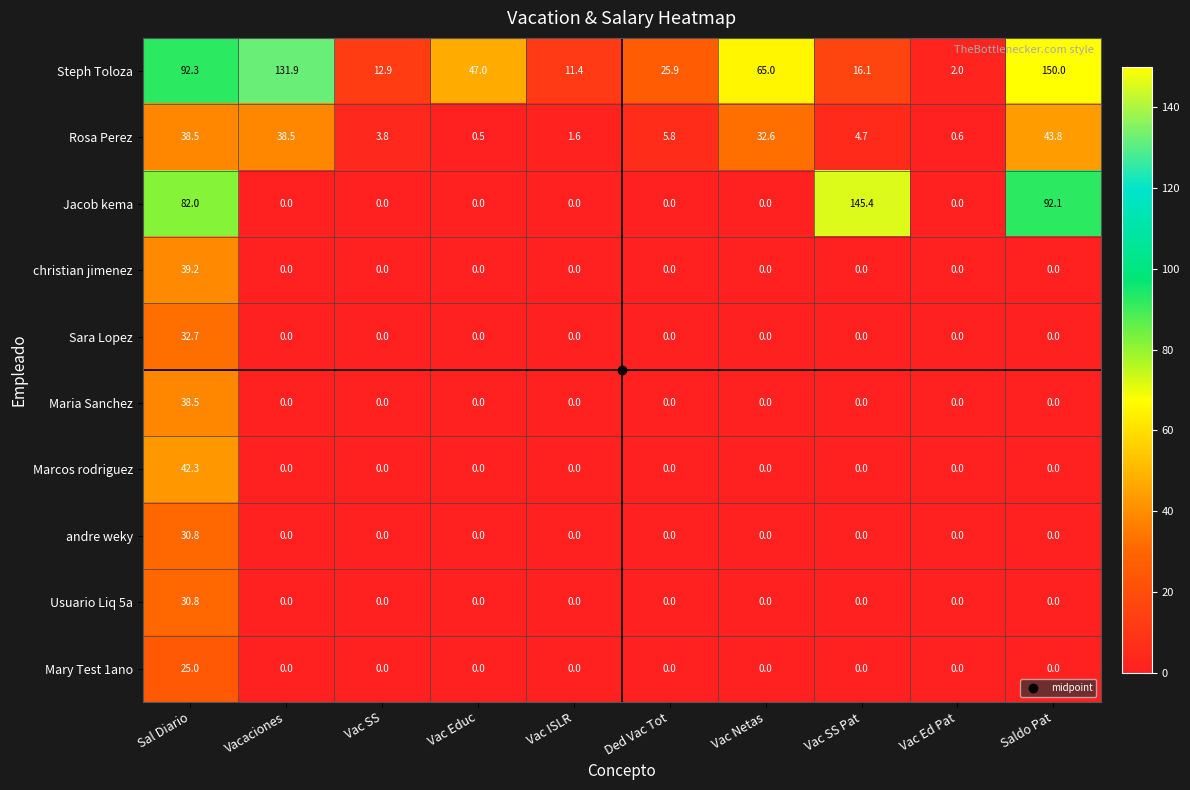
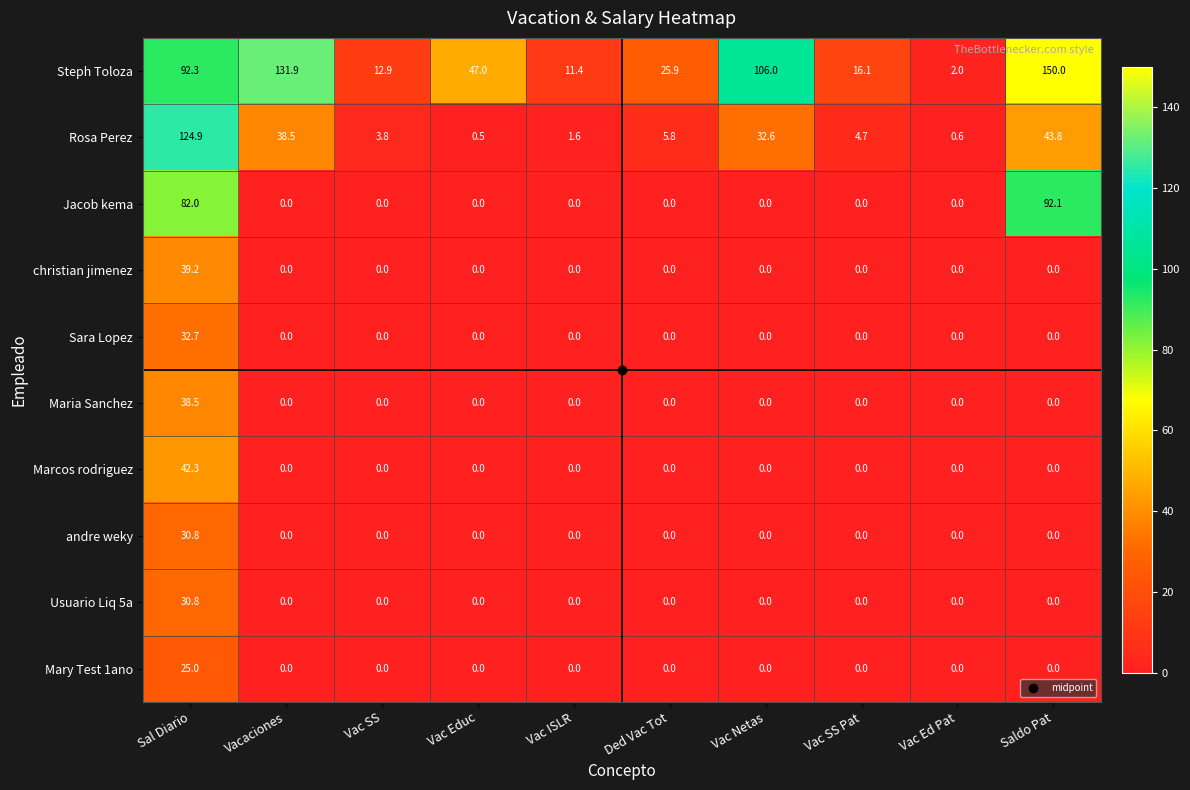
  {
    "Steph Toloza": {
      "Sal Diario": 92.3,
      "Vacaciones": 131.9,
      "Vac SS": 12.9,
      "Vac Educ": 47.0,
      "Vac ISLR": 11.4,
      "Ded Vac Tot": 25.9,
-     "Vac Netas": 65.0,
+     "Vac Netas": 106.0,
      "Vac SS Pat": 16.1,
      "Vac Ed Pat": 2.0
    },
    "Rosa Perez": {
-     "Sal Diario": 38.5,
+     "Sal Diario": 124.9,
      "Vacaciones": 38.5,
      "Vac SS": 3.8,
      "Vac Educ": 0.5,
      "Vac ISLR": 1.6,
      "Ded Vac Tot": 5.8,
      "Vac Netas": 32.6,
      "Vac SS Pat": 4.7,
      "Vac Ed Pat": 0.6,
      "Saldo Pat": 43.8
    },
    "Jacob kema": {
      "Sal Diario": 82.0,
      "Vacaciones": 0.0,
      "Vac SS": 0.0,
      "Vac Educ": 0.0,
      "Vac ISLR": 0.0,
      "Ded Vac Tot": 0.0,
      "Vac Netas": 0.0,
-     "Vac SS Pat": 145.4,
+     "Vac SS Pat": 0.0,
      "Vac Ed Pat": 0.0,
      "Saldo Pat": 92.1
    },
    "christian jimenez": {
      "Sal Diario": 39.2,
      "Vacaciones": 0.0,
      "Vac SS": 0.0,
      "Vac Educ": 0.0,
      "Vac ISLR": 0.0,
      "Ded Vac Tot": 0.0,
      "Vac Netas": 0.0,
      "Vac SS Pat": 0.0,
      "Vac Ed Pat": 0.0,
      "Saldo Pat": 0.0
    },
    "Sara Lopez": {
      "Sal Diario": 32.7,
      "Vacaciones": 0.0,
      "Vac SS": 0.0,
      "Vac Educ": 0.0,
      "Vac ISLR": 0.0,
      "Ded Vac Tot": 0.0,
      "Vac Netas": 0.0,
      "Vac SS Pat": 0.0,
      "Vac Ed Pat": 0.0,
      "Saldo Pat": 0.0
    },
    "Maria Sanchez": {
      "Sal Diario": 38.5,
      "Vacaciones": 0.0,
      "Vac SS": 0.0,
      "Vac Educ": 0.0,
      "Vac ISLR": 0.0,
      "Ded Vac Tot": 0.0,
      "Vac Netas": 0.0,
      "Vac SS Pat": 0.0,
      "Vac Ed Pat": 0.0,
      "Saldo Pat": 0.0
    },
    "Marcos rodriguez": {
      "Sal Diario": 42.3,
      "Vacaciones": 0.0,
      "Vac SS": 0.0,
      "Vac Educ": 0.0,
      "Vac ISLR": 0.0,
      "Ded Vac Tot": 0.0,
      "Vac Netas": 0.0,
      "Vac SS Pat": 0.0,
      "Vac Ed Pat": 0.0,
      "Saldo Pat": 0.0
    },
    "andre weky": {
      "Sal Diario": 30.8,
      "Vacaciones": 0.0,
      "Vac SS": 0.0,
      "Vac Educ": 0.0,
      "Vac ISLR": 0.0,
      "Ded Vac Tot": 0.0,
      "Vac Netas": 0.0,
      "Vac SS Pat": 0.0,
      "Vac Ed Pat": 0.0,
      "Saldo Pat": 0.0
    },
    "Usuario Liq 5a": {
      "Sal Diario": 30.8,
      "Vacaciones": 0.0,
      "Vac SS": 0.0,
      "Vac Educ": 0.0,
      "Vac ISLR": 0.0,
      "Ded Vac Tot": 0.0,
      "Vac Netas": 0.0,
      "Vac SS Pat": 0.0,
      "Vac Ed Pat": 0.0,
      "Saldo Pat": 0.0
    },
    "Mary Test 1ano": {
      "Sal Diario": 25.0,
      "Vacaciones": 0.0,
      "Vac SS": 0.0,
      "Vac Educ": 0.0,
      "Vac ISLR": 0.0,
      "Ded Vac Tot": 0.0,
      "Vac Netas": 0.0,
      "Vac SS Pat": 0.0,
      "Vac Ed Pat": 0.0,
      "Saldo Pat": 0.0
    }
  }
